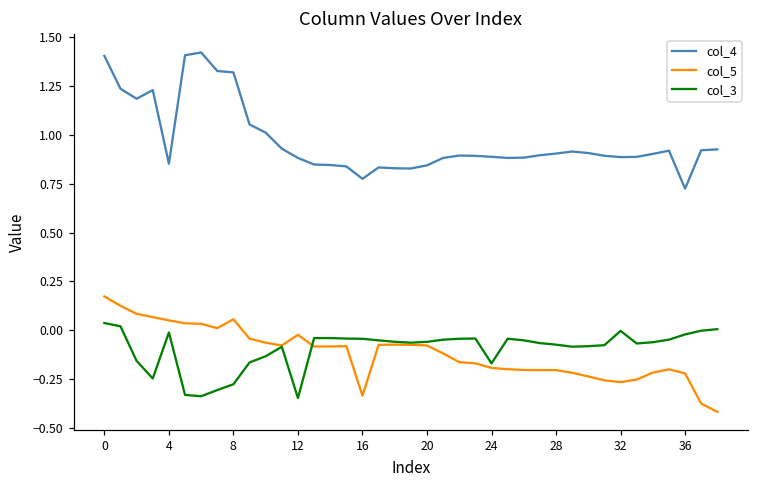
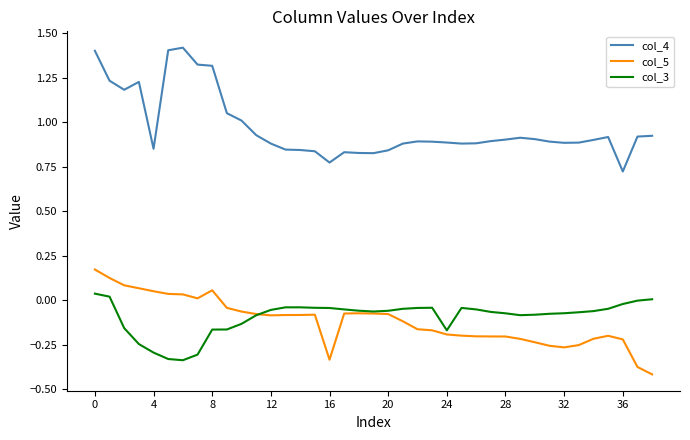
  {
    "col_4": {
      "0": 1.40,
      "4": 0.85,
      "8": 1.32,
      "12": 0.88,
      "16": 0.77,
      "20": 0.84,
      "24": 0.89,
      "28": 0.90,
      "32": 0.89,
      "36": 0.72
    },
    "col_5": {
      "0": 0.17,
      "4": 0.05,
      "8": 0.06,
-     "12": -0.02,
+     "12": -0.08,
      "16": -0.33,
      "20": -0.08,
      "24": -0.19,
      "28": -0.20,
      "32": -0.26,
      "36": -0.22
    },
    "col_3": {
      "0": 0.04,
-     "4": -0.01,
-     "8": -0.27,
-     "12": -0.35,
+     "4": -0.29,
+     "8": -0.16,
+     "12": -0.05,
      "16": -0.04,
      "20": -0.06,
      "24": -0.17,
      "28": -0.07,
-     "32": 0.00,
+     "32": -0.07,
      "36": -0.02
    }
  }
